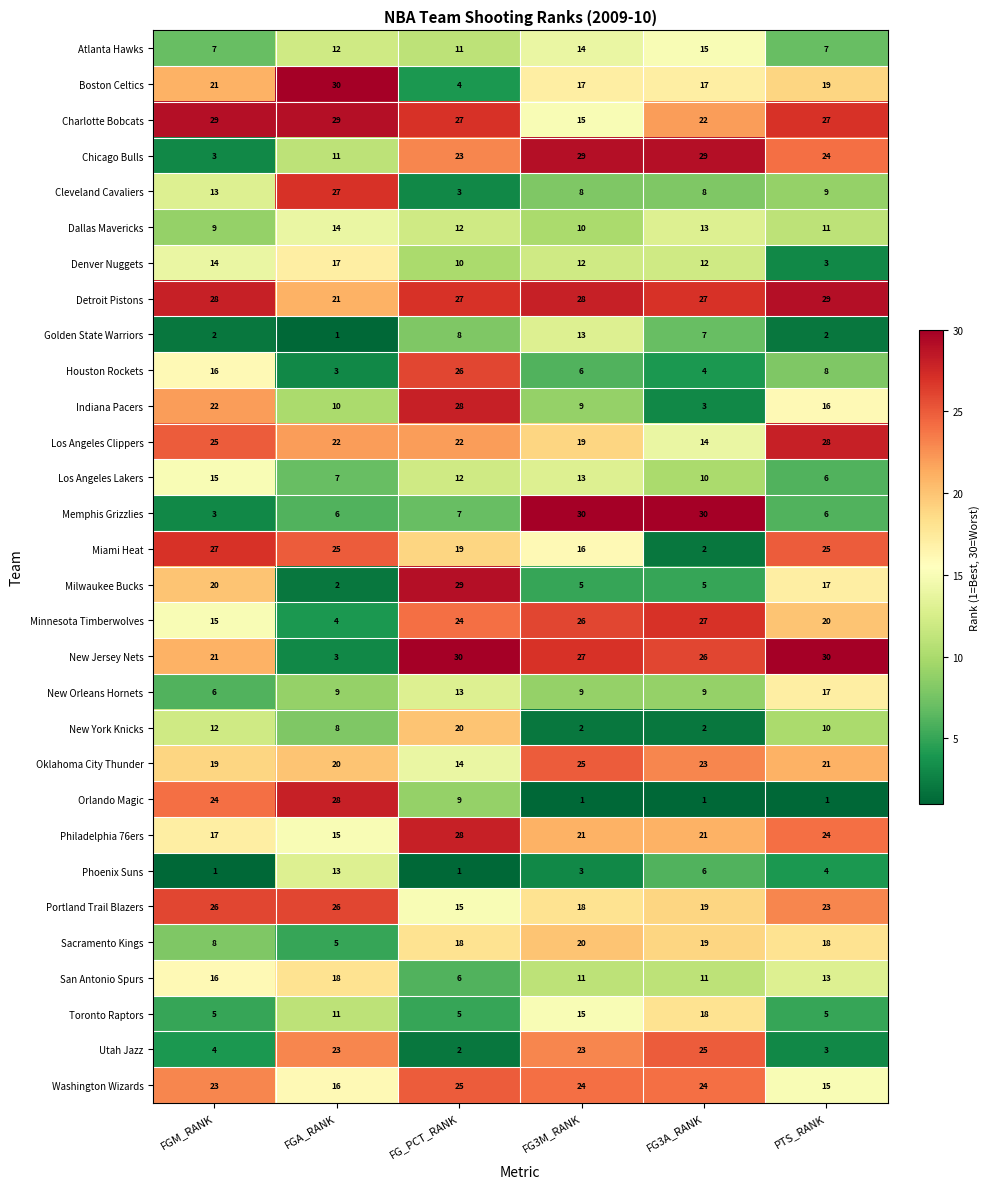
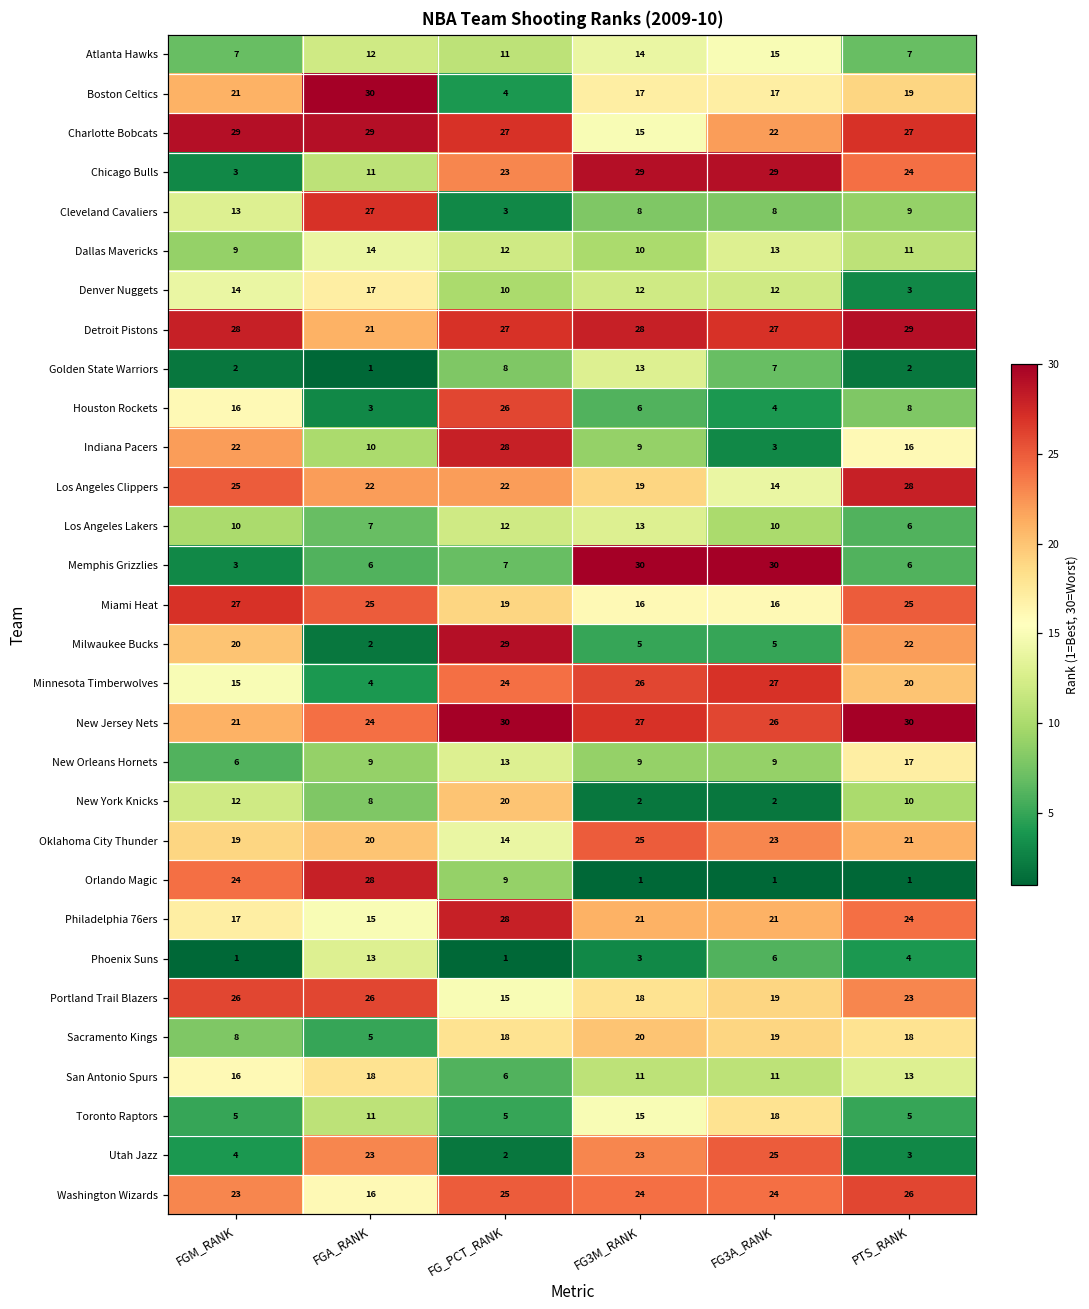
  {
    "Atlanta Hawks": {
      "FGM_RANK": 7,
      "FGA_RANK": 12,
      "FG_PCT_RANK": 11,
      "FG3M_RANK": 14,
      "FG3A_RANK": 15,
      "PTS_RANK": 7
    },
    "Boston Celtics": {
      "FGM_RANK": 21,
      "FGA_RANK": 30,
      "FG_PCT_RANK": 4,
      "FG3M_RANK": 17,
      "FG3A_RANK": 17,
      "PTS_RANK": 19
    },
    "Charlotte Bobcats": {
      "FGM_RANK": 29,
      "FGA_RANK": 29,
      "FG_PCT_RANK": 27,
      "FG3M_RANK": 15,
      "FG3A_RANK": 22,
      "PTS_RANK": 27
    },
    "Chicago Bulls": {
      "FGM_RANK": 3,
      "FGA_RANK": 11,
      "FG_PCT_RANK": 23,
      "FG3M_RANK": 29,
      "FG3A_RANK": 29,
      "PTS_RANK": 24
    },
    "Cleveland Cavaliers": {
      "FGM_RANK": 13,
      "FGA_RANK": 27,
      "FG_PCT_RANK": 3,
      "FG3M_RANK": 8,
      "FG3A_RANK": 8,
      "PTS_RANK": 9
    },
    "Dallas Mavericks": {
      "FGM_RANK": 9,
      "FGA_RANK": 14,
      "FG_PCT_RANK": 12,
      "FG3M_RANK": 10,
      "FG3A_RANK": 13,
      "PTS_RANK": 11
    },
    "Denver Nuggets": {
      "FGM_RANK": 14,
      "FGA_RANK": 17,
      "FG_PCT_RANK": 10,
      "FG3M_RANK": 12,
      "FG3A_RANK": 12,
      "PTS_RANK": 3
    },
    "Detroit Pistons": {
      "FGM_RANK": 28,
      "FGA_RANK": 21,
      "FG_PCT_RANK": 27,
      "FG3M_RANK": 28,
      "FG3A_RANK": 27,
      "PTS_RANK": 29
    },
    "Golden State Warriors": {
      "FGM_RANK": 2,
      "FGA_RANK": 1,
      "FG_PCT_RANK": 8,
      "FG3M_RANK": 13,
      "FG3A_RANK": 7,
      "PTS_RANK": 2
    },
    "Houston Rockets": {
      "FGM_RANK": 16,
      "FGA_RANK": 3,
      "FG_PCT_RANK": 26,
      "FG3M_RANK": 6,
      "FG3A_RANK": 4,
      "PTS_RANK": 8
    },
    "Indiana Pacers": {
      "FGM_RANK": 22,
      "FGA_RANK": 10,
      "FG_PCT_RANK": 28,
      "FG3M_RANK": 9,
      "FG3A_RANK": 3,
      "PTS_RANK": 16
    },
    "Los Angeles Clippers": {
      "FGM_RANK": 25,
      "FGA_RANK": 22,
      "FG_PCT_RANK": 22,
      "FG3M_RANK": 19,
      "FG3A_RANK": 14,
      "PTS_RANK": 28
    },
    "Los Angeles Lakers": {
-     "FGM_RANK": 15,
+     "FGM_RANK": 10,
      "FGA_RANK": 7,
      "FG_PCT_RANK": 12,
      "FG3M_RANK": 13,
      "FG3A_RANK": 10,
      "PTS_RANK": 6
    },
    "Memphis Grizzlies": {
      "FGM_RANK": 3,
      "FGA_RANK": 6,
      "FG_PCT_RANK": 7,
      "FG3M_RANK": 30,
      "FG3A_RANK": 30,
      "PTS_RANK": 6
    },
    "Miami Heat": {
      "FGM_RANK": 27,
      "FGA_RANK": 25,
      "FG_PCT_RANK": 19,
      "FG3M_RANK": 16,
-     "FG3A_RANK": 2,
+     "FG3A_RANK": 16,
      "PTS_RANK": 25
    },
    "Milwaukee Bucks": {
      "FGM_RANK": 20,
      "FGA_RANK": 2,
      "FG_PCT_RANK": 29,
      "FG3M_RANK": 5,
      "FG3A_RANK": 5,
-     "PTS_RANK": 17
+     "PTS_RANK": 22
    },
    "Minnesota Timberwolves": {
      "FGM_RANK": 15,
      "FGA_RANK": 4,
      "FG_PCT_RANK": 24,
      "FG3M_RANK": 26,
      "FG3A_RANK": 27,
      "PTS_RANK": 20
    },
    "New Jersey Nets": {
      "FGM_RANK": 21,
-     "FGA_RANK": 3,
+     "FGA_RANK": 24,
      "FG_PCT_RANK": 30,
      "FG3M_RANK": 27,
      "FG3A_RANK": 26,
      "PTS_RANK": 30
    },
    "New Orleans Hornets": {
      "FGM_RANK": 6,
      "FGA_RANK": 9,
      "FG_PCT_RANK": 13,
      "FG3M_RANK": 9,
      "FG3A_RANK": 9,
      "PTS_RANK": 17
    },
    "New York Knicks": {
      "FGM_RANK": 12,
      "FGA_RANK": 8,
      "FG_PCT_RANK": 20,
      "FG3M_RANK": 2,
      "FG3A_RANK": 2,
      "PTS_RANK": 10
    },
    "Oklahoma City Thunder": {
      "FGM_RANK": 19,
      "FGA_RANK": 20,
      "FG_PCT_RANK": 14,
      "FG3M_RANK": 25,
      "FG3A_RANK": 23,
      "PTS_RANK": 21
    },
    "Orlando Magic": {
      "FGM_RANK": 24,
      "FGA_RANK": 28,
      "FG_PCT_RANK": 9,
      "FG3M_RANK": 1,
      "FG3A_RANK": 1,
      "PTS_RANK": 1
    },
    "Philadelphia 76ers": {
      "FGM_RANK": 17,
      "FGA_RANK": 15,
      "FG_PCT_RANK": 28,
      "FG3M_RANK": 21,
      "FG3A_RANK": 21,
      "PTS_RANK": 24
    },
    "Phoenix Suns": {
      "FGM_RANK": 1,
      "FGA_RANK": 13,
      "FG_PCT_RANK": 1,
      "FG3M_RANK": 3,
      "FG3A_RANK": 6,
      "PTS_RANK": 4
    },
    "Portland Trail Blazers": {
      "FGM_RANK": 26,
      "FGA_RANK": 26,
      "FG_PCT_RANK": 15,
      "FG3M_RANK": 18,
      "FG3A_RANK": 19,
      "PTS_RANK": 23
    },
    "Sacramento Kings": {
      "FGM_RANK": 8,
      "FGA_RANK": 5,
      "FG_PCT_RANK": 18,
      "FG3M_RANK": 20,
      "FG3A_RANK": 19,
      "PTS_RANK": 18
    },
    "San Antonio Spurs": {
      "FGM_RANK": 16,
      "FGA_RANK": 18,
      "FG_PCT_RANK": 6,
      "FG3M_RANK": 11,
      "FG3A_RANK": 11,
      "PTS_RANK": 13
    },
    "Toronto Raptors": {
      "FGM_RANK": 5,
      "FGA_RANK": 11,
      "FG_PCT_RANK": 5,
      "FG3M_RANK": 15,
      "FG3A_RANK": 18,
      "PTS_RANK": 5
    },
    "Utah Jazz": {
      "FGM_RANK": 4,
      "FGA_RANK": 23,
      "FG_PCT_RANK": 2,
      "FG3M_RANK": 23,
      "FG3A_RANK": 25,
      "PTS_RANK": 3
    },
    "Washington Wizards": {
      "FGM_RANK": 23,
      "FGA_RANK": 16,
      "FG_PCT_RANK": 25,
      "FG3M_RANK": 24,
      "FG3A_RANK": 24,
-     "PTS_RANK": 15
+     "PTS_RANK": 26
    }
  }
